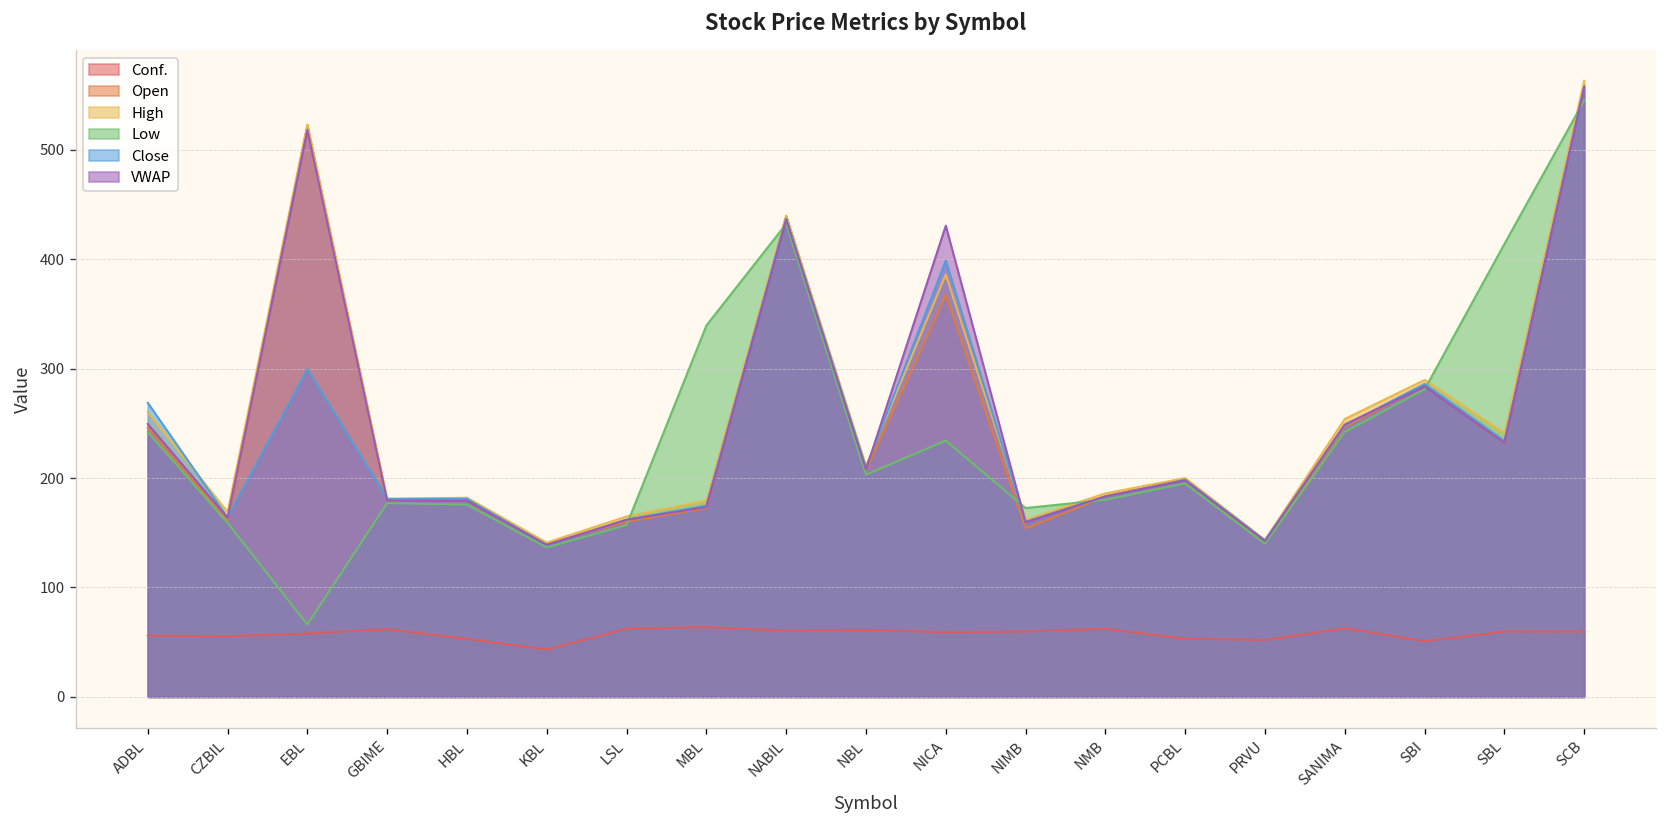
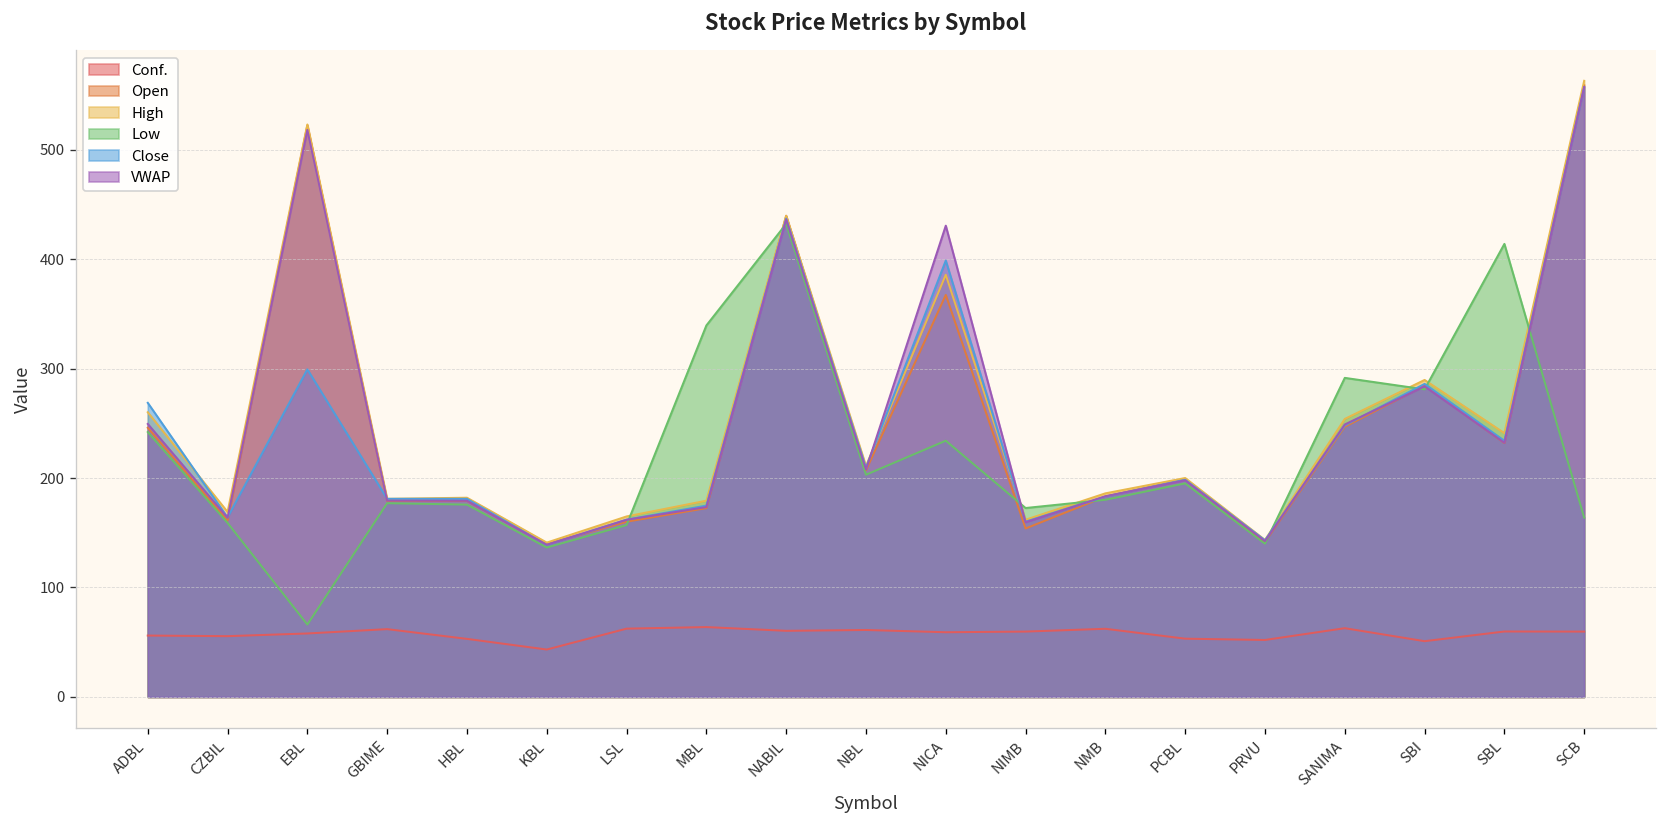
  {
    "Low": {
      "ADBL": 240,
      "EBL": 70,
      "HBL": 180,
      "LSL": 160,
      "MBL": 340,
      "NABIL": 430,
      "NBL": 200,
      "NICA": 230,
      "NIMB": 170,
      "NMB": 180,
      "PCBL": 200,
-     "SANIMA": 240,
+     "SANIMA": 290,
      "SBI": 280,
      "SBL": 410,
-     "SCB": 550
+     "SCB": 160
    },
    "Close": {
      "ADBL": 270,
      "EBL": 300,
      "NICA": 400
    },
    "VWAP": {
      "ADBL": 250,
      "EBL": 520,
      "NICA": 430
    }
  }
